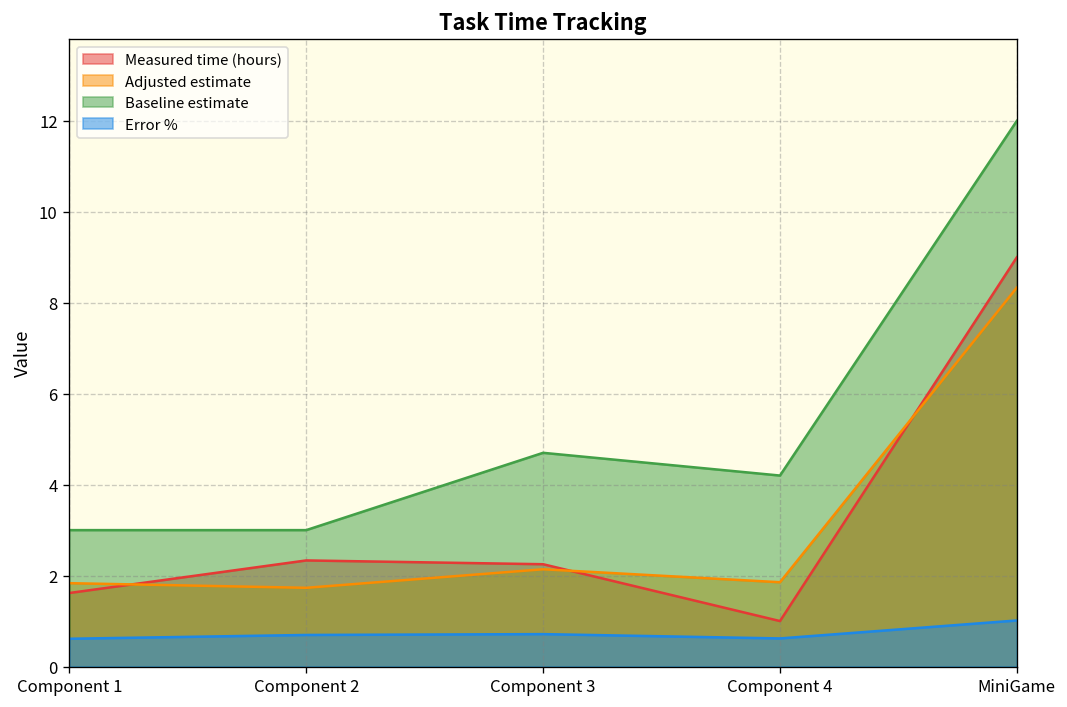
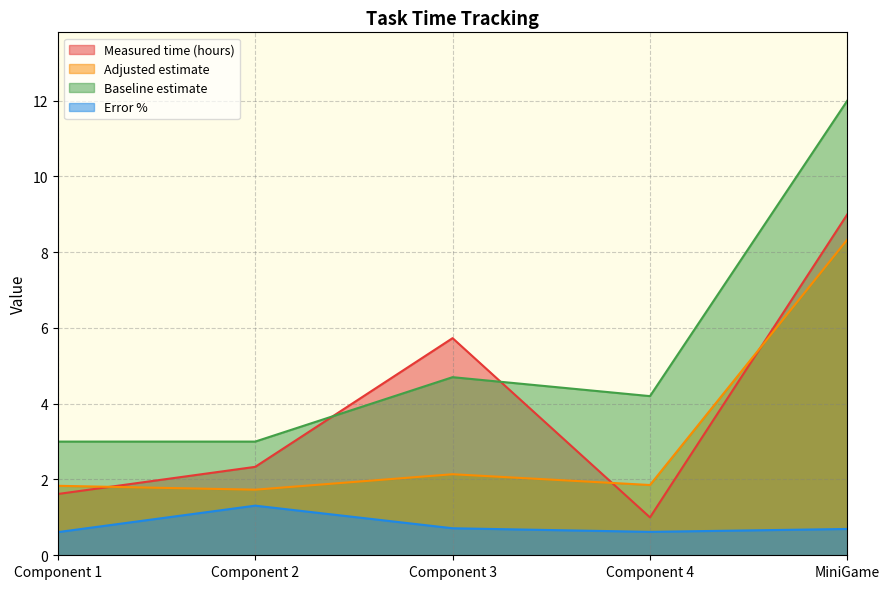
  {
    "Measured time (hours)": {
      "Component 1": 1.6,
      "Component 2": 2.3,
-     "Component 3": 2.3,
+     "Component 3": 5.7,
      "Component 4": 1.0,
      "MiniGame": 9.0
    },
    "Adjusted estimate": {
      "Component 1": 1.8,
      "Component 2": 1.7,
      "Component 3": 2.1,
      "Component 4": 1.9,
      "MiniGame": 8.3
    },
    "Baseline estimate": {
      "Component 1": 3.0,
      "Component 2": 3.0,
      "Component 3": 4.7,
      "Component 4": 4.2,
      "MiniGame": 12.0
    },
    "Error %": {
      "Component 1": 0.6,
-     "Component 2": 0.7,
+     "Component 2": 1.3,
      "Component 3": 0.7,
      "Component 4": 0.6,
-     "MiniGame": 1.0
+     "MiniGame": 0.7
    }
  }
